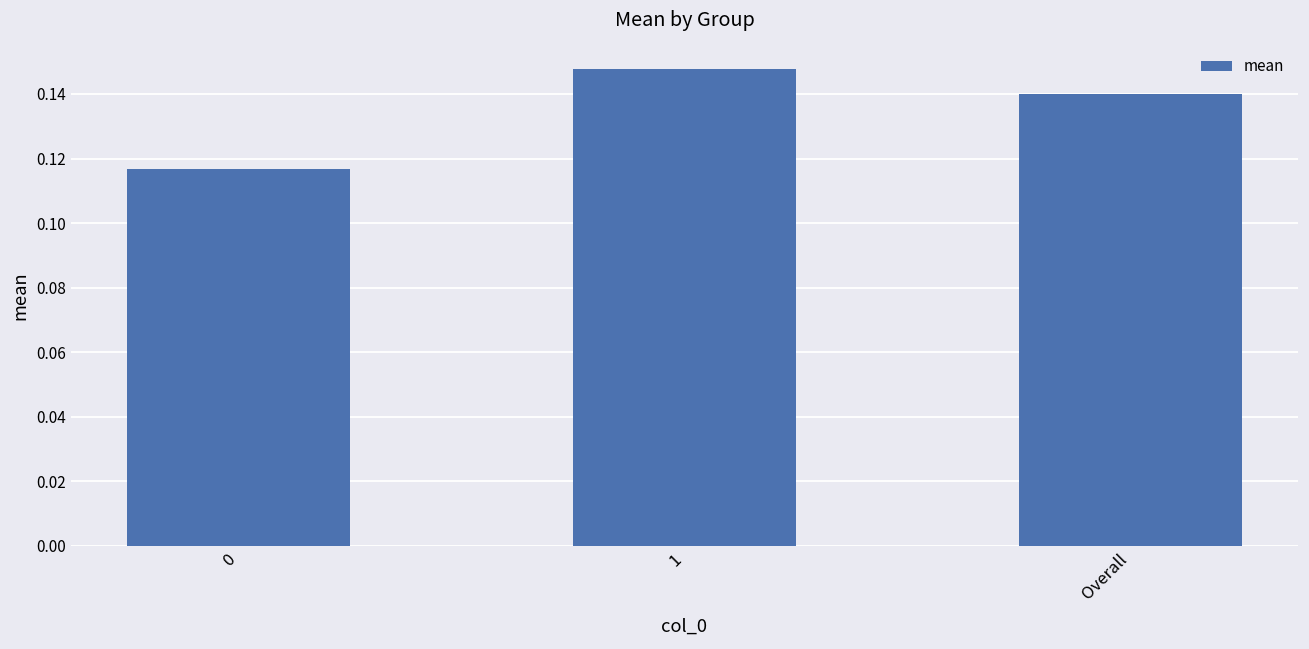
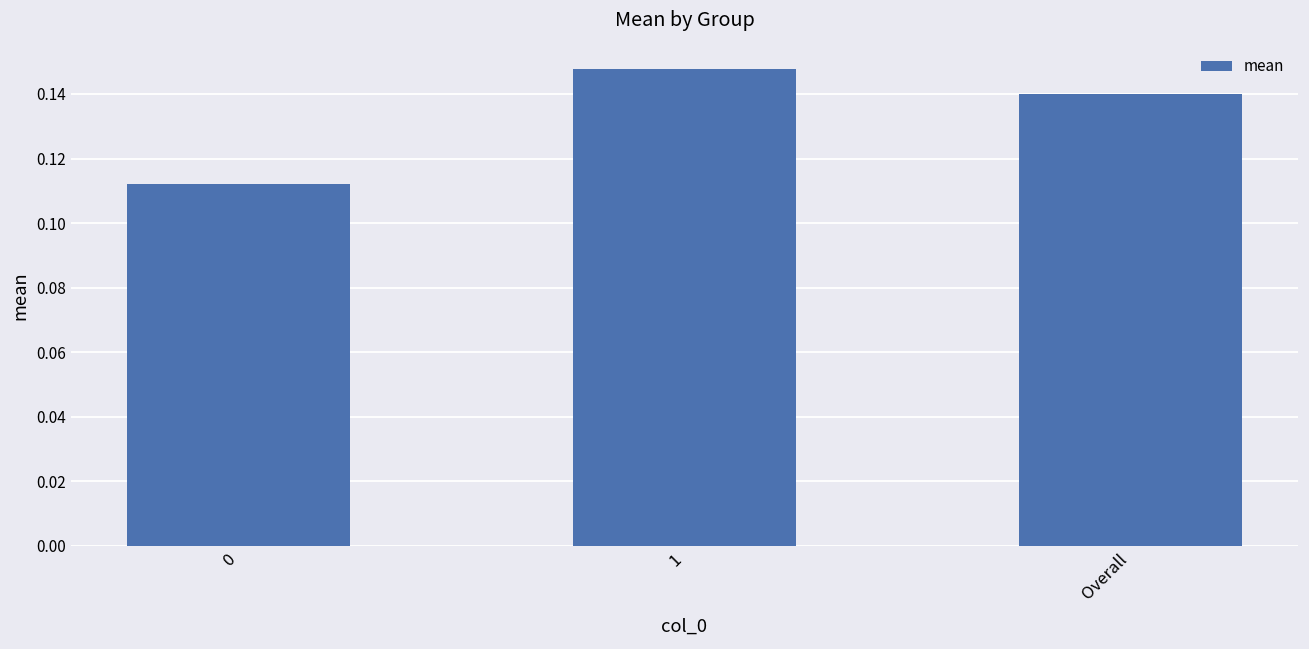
  {
-   "0": 0.117,
+   "0": 0.112,
    "1": 0.148,
    "Overall": 0.140
  }
